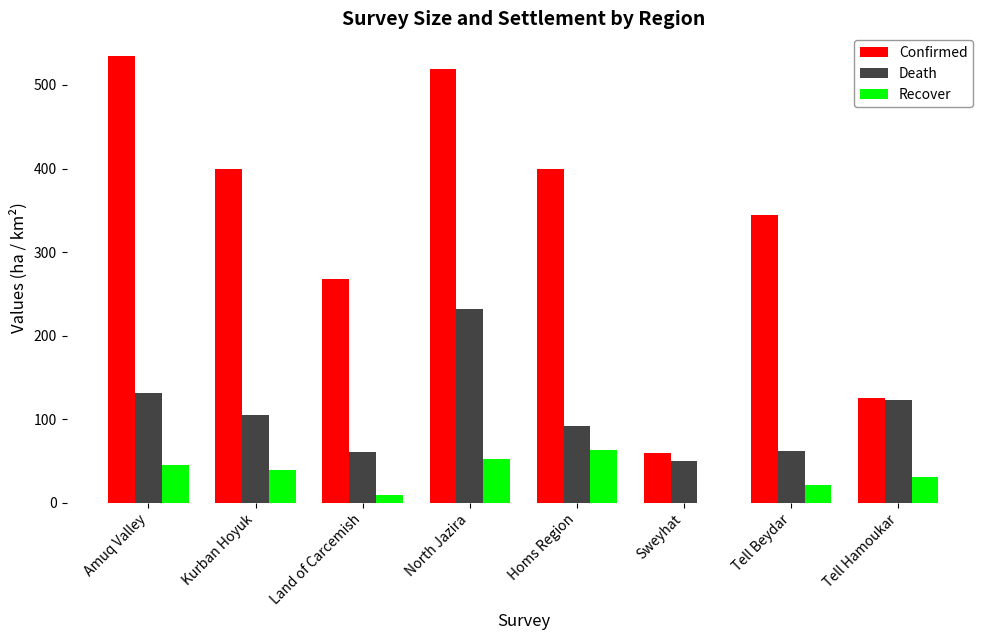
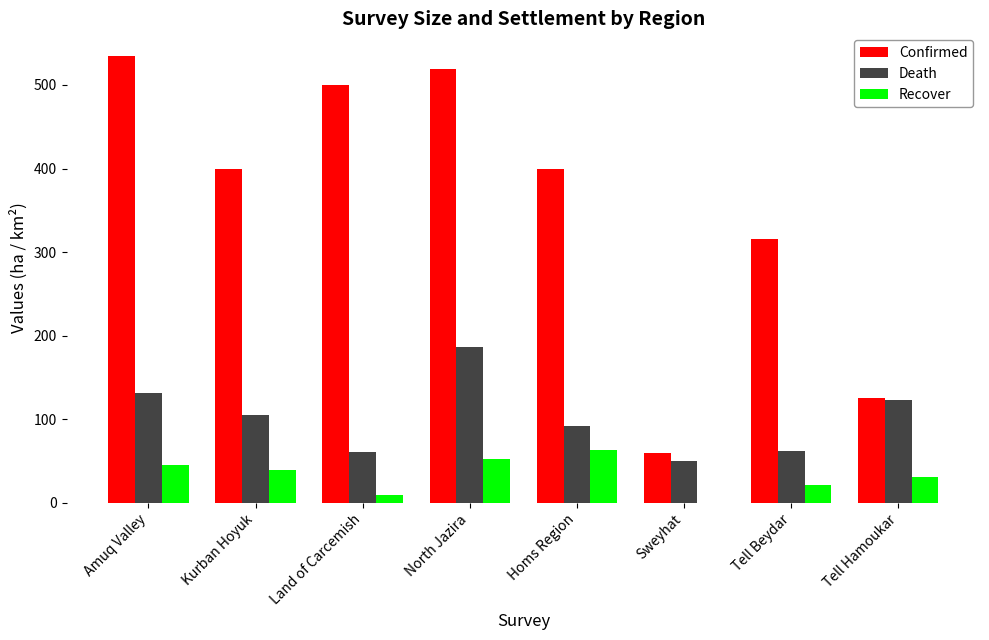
  {
    "Confirmed": {
      "Amuq Valley": 540,
      "Kurban Hoyuk": 400,
-     "Land of Carcemish": 270,
+     "Land of Carcemish": 500,
      "North Jazira": 520,
      "Homs Region": 400,
      "Sweyhat": 60,
-     "Tell Beydar": 340,
+     "Tell Beydar": 320,
      "Tell Hamoukar": 130
    },
    "Death": {
      "Amuq Valley": 130,
      "Kurban Hoyuk": 110,
      "Land of Carcemish": 60,
-     "North Jazira": 230,
+     "North Jazira": 190,
      "Homs Region": 90,
      "Sweyhat": 50,
      "Tell Beydar": 60,
      "Tell Hamoukar": 120
    },
    "Recover": {
      "Amuq Valley": 40,
      "Kurban Hoyuk": 40,
      "Land of Carcemish": 10,
      "North Jazira": 50,
      "Homs Region": 60,
      "Sweyhat": 0,
      "Tell Beydar": 20,
      "Tell Hamoukar": 30
    }
  }
